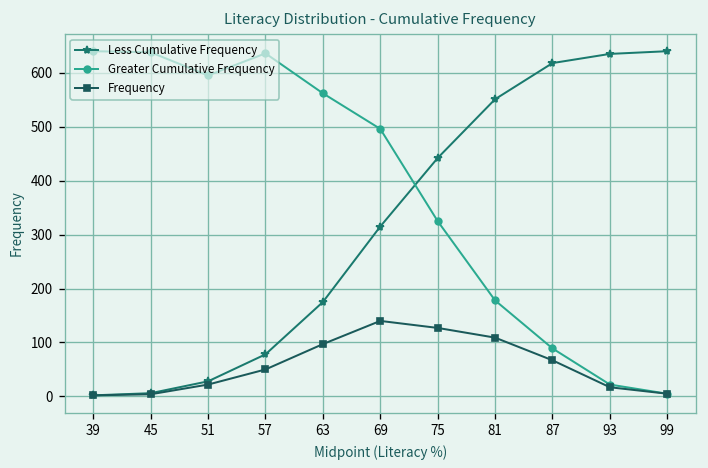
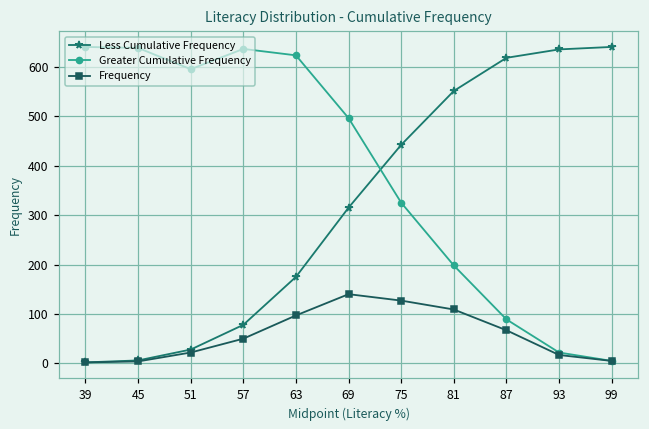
  {
    "Greater Cumulative Frequency": {
-     "63": 560,
+     "63": 620,
      "69": 500,
      "75": 330,
-     "81": 180,
+     "81": 200,
      "87": 90
    }
  }
